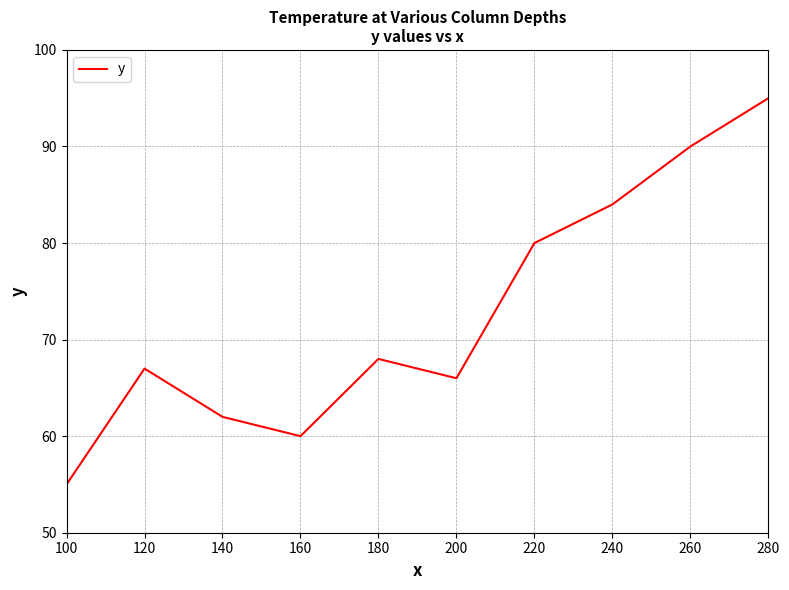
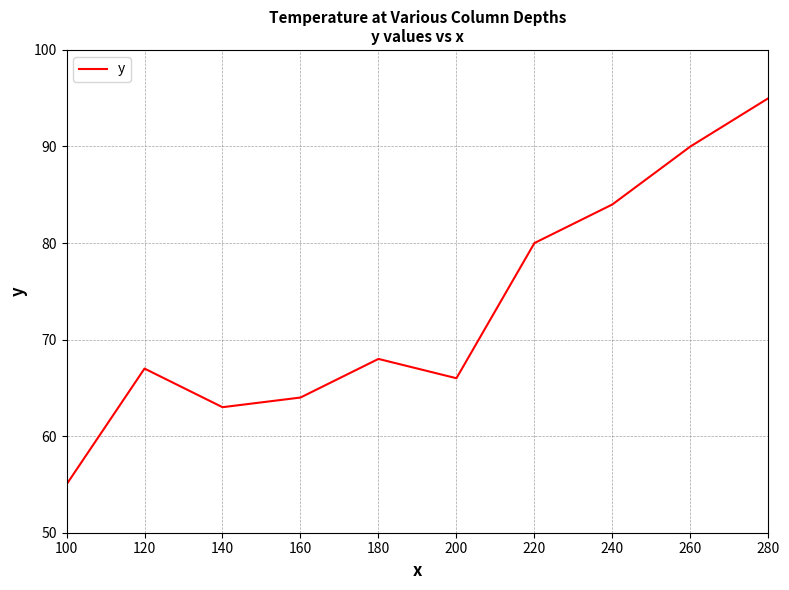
  {
    "100": 55,
    "120": 67,
-   "140": 62,
-   "160": 60,
+   "140": 63,
+   "160": 64,
    "180": 68,
    "200": 66,
    "220": 80,
    "240": 84,
    "260": 90,
    "280": 95
  }
